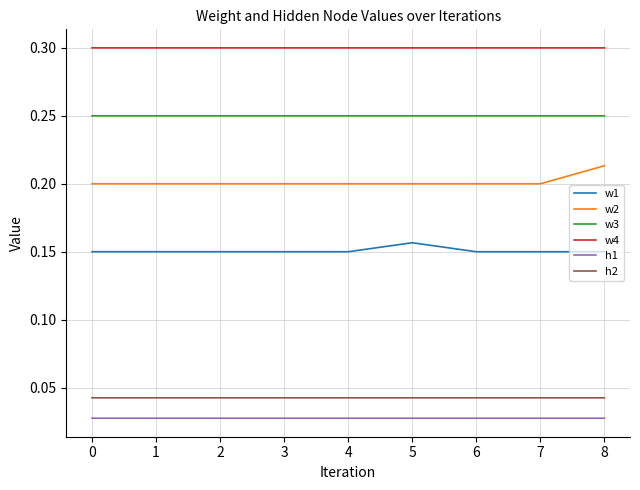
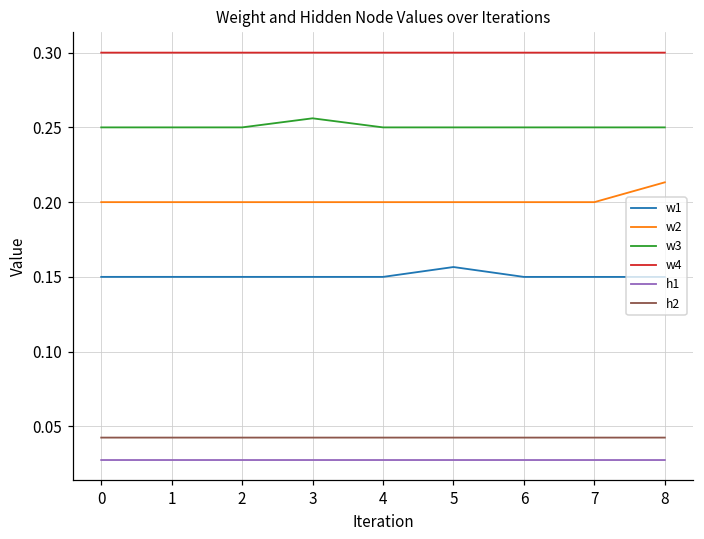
  {
    "w1": {
      "0": 0.150,
      "1": 0.150,
      "2": 0.150,
      "3": 0.150,
      "4": 0.150,
      "5": 0.157,
      "6": 0.150,
      "7": 0.150
    },
    "w2": {
      "0": 0.200,
      "1": 0.200,
      "2": 0.200,
      "3": 0.200,
      "4": 0.200,
      "5": 0.200,
      "6": 0.200,
      "7": 0.200,
      "8": 0.213
    },
    "w3": {
      "0": 0.250,
      "1": 0.250,
      "2": 0.250,
-     "3": 0.250,
+     "3": 0.256,
      "4": 0.250,
      "5": 0.250,
      "6": 0.250,
      "7": 0.250,
      "8": 0.250
    },
    "w4": {
      "0": 0.300,
      "1": 0.300,
      "2": 0.300,
      "3": 0.300,
      "4": 0.300,
      "5": 0.300,
      "6": 0.300,
      "7": 0.300,
      "8": 0.300
    },
    "h1": {
      "0": 0.028,
      "1": 0.027,
      "2": 0.027,
      "3": 0.027,
      "4": 0.027,
      "5": 0.027,
      "6": 0.027,
      "7": 0.027,
      "8": 0.027
    },
    "h2": {
      "0": 0.042,
      "1": 0.042,
      "2": 0.042,
      "3": 0.042,
      "4": 0.042,
      "5": 0.042,
      "6": 0.042,
      "7": 0.042,
      "8": 0.042
    }
  }
